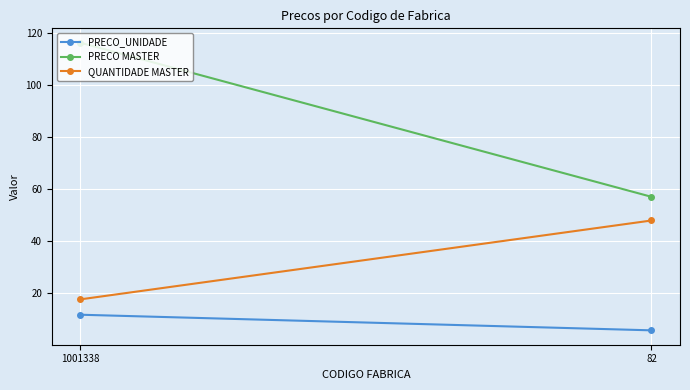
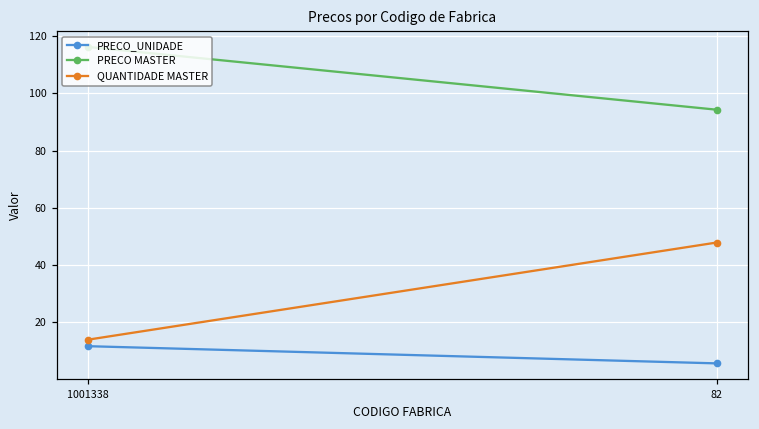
  {
    "PRECO_UNIDADE": {
      "1001338": 12,
      "82": 6
    },
    "PRECO MASTER": {
-     "82": 57
+     "82": 94
    },
    "QUANTIDADE MASTER": {
-     "1001338": 18,
+     "1001338": 14,
      "82": 48
    }
  }
